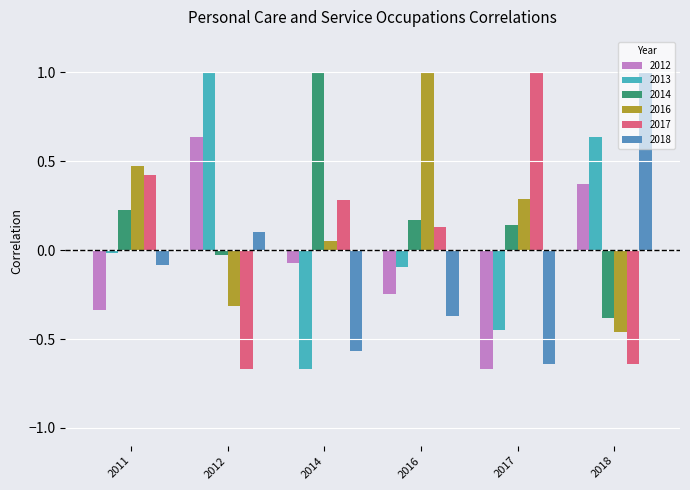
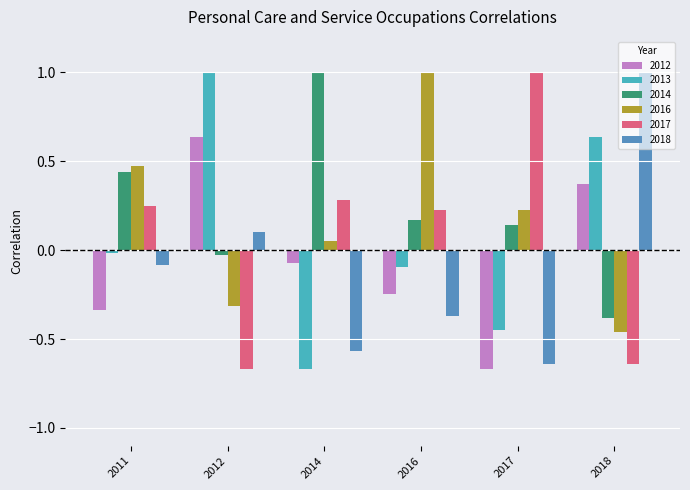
  {
    "2012": {
      "2011": -0.33,
      "2012": 0.64,
      "2014": -0.07,
      "2016": -0.24,
      "2017": -0.67,
      "2018": 0.37
    },
    "2014": {
-     "2011": 0.23,
+     "2011": 0.44,
      "2012": -0.03,
      "2014": 1.00,
      "2016": 0.17,
      "2017": 0.14,
      "2018": -0.38
    },
    "2016": {
      "2011": 0.47,
      "2012": -0.32,
      "2014": 0.05,
      "2016": 1.00,
-     "2017": 0.29,
+     "2017": 0.22,
      "2018": -0.46
    },
    "2017": {
-     "2011": 0.42,
+     "2011": 0.25,
      "2012": -0.67,
      "2014": 0.28,
-     "2016": 0.13,
+     "2016": 0.22,
      "2017": 1.00,
      "2018": -0.64
    }
  }
